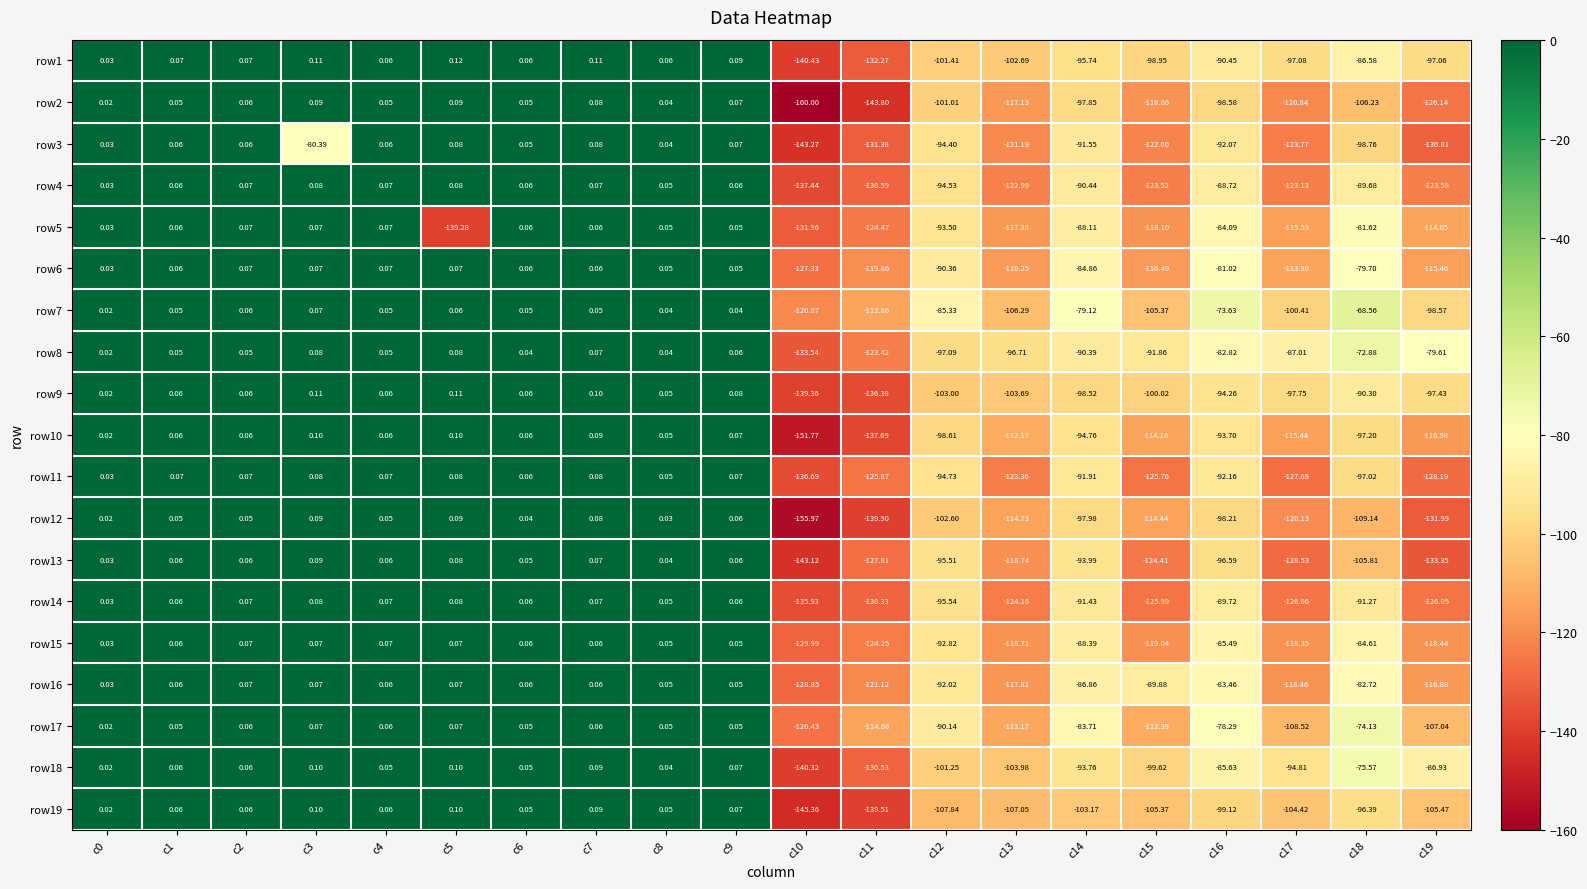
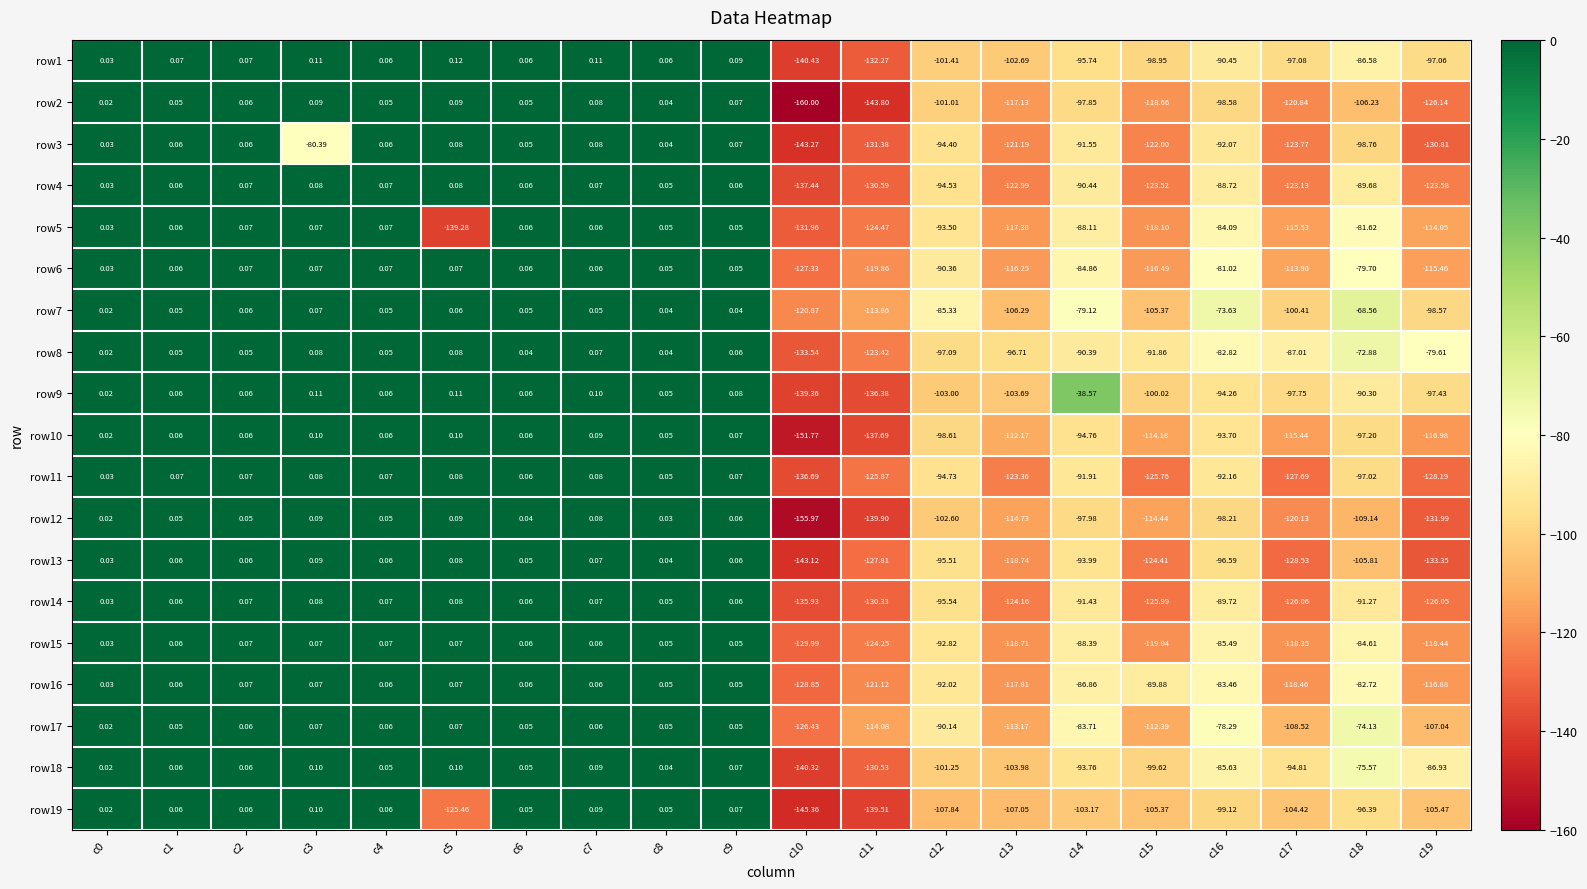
  {
    "row9": {
      "c0": 0.02,
      "c1": 0.06,
      "c2": 0.06,
      "c3": 0.11,
      "c4": 0.06,
      "c5": 0.11,
      "c6": 0.06,
      "c7": 0.10,
      "c8": 0.05,
      "c9": 0.08,
      "c10": -139.36,
      "c11": -136.38,
      "c12": -103.00,
      "c13": -103.69,
-     "c14": -98.52,
+     "c14": -38.57,
      "c15": -100.02,
      "c16": -94.26,
      "c17": -97.75,
      "c18": -90.30,
      "c19": -97.43
    },
    "row19": {
      "c0": 0.02,
      "c1": 0.06,
      "c2": 0.06,
      "c3": 0.10,
      "c4": 0.06,
-     "c5": 0.10,
+     "c5": -125.46,
      "c6": 0.05,
      "c7": 0.09,
      "c8": 0.05,
      "c9": 0.07,
      "c10": -145.36,
      "c11": -139.51,
      "c12": -107.84,
      "c13": -107.05,
      "c14": -103.17,
      "c15": -105.37,
      "c16": -99.12,
      "c17": -104.42,
      "c18": -96.39,
      "c19": -105.47
    }
  }
